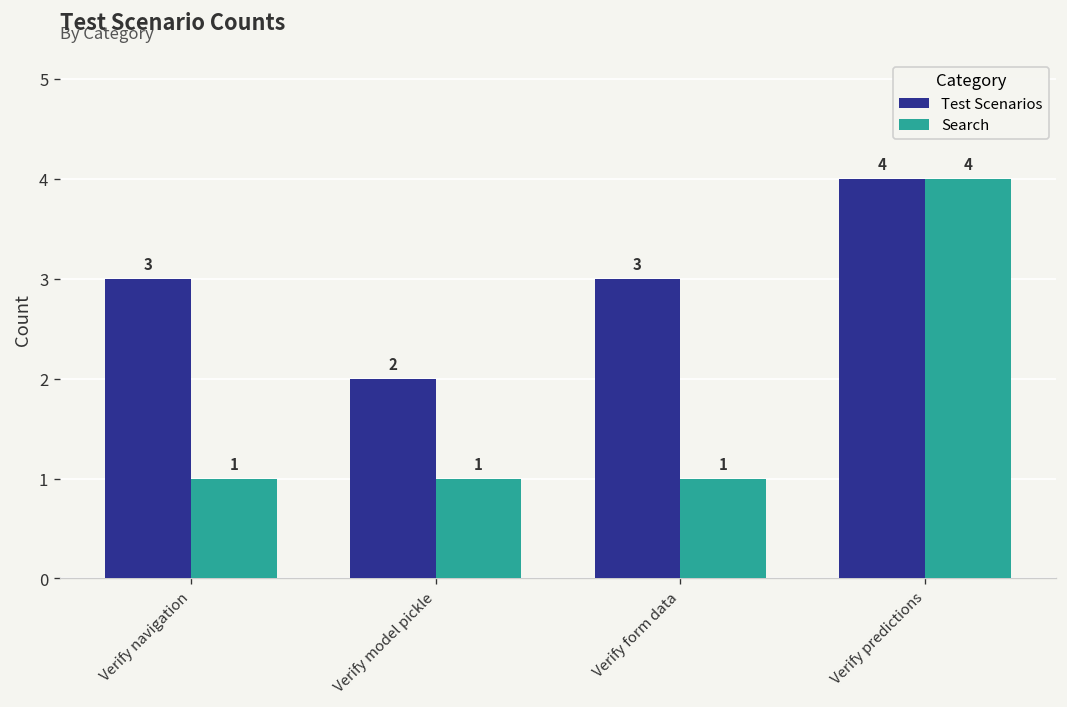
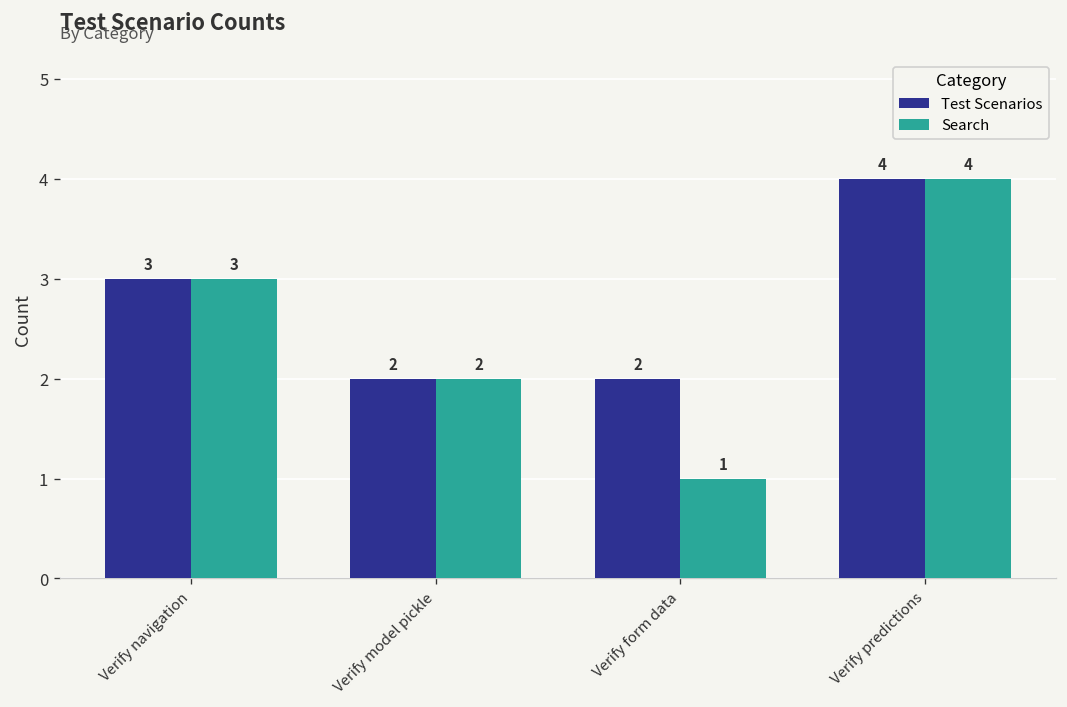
  {
    "Test Scenarios": {
      "Verify navigation": 3,
      "Verify model pickle": 2,
-     "Verify form data": 3,
+     "Verify form data": 2,
      "Verify predictions": 4
    },
    "Search": {
-     "Verify navigation": 1,
-     "Verify model pickle": 1,
+     "Verify navigation": 3,
+     "Verify model pickle": 2,
      "Verify form data": 1,
      "Verify predictions": 4
    }
  }
